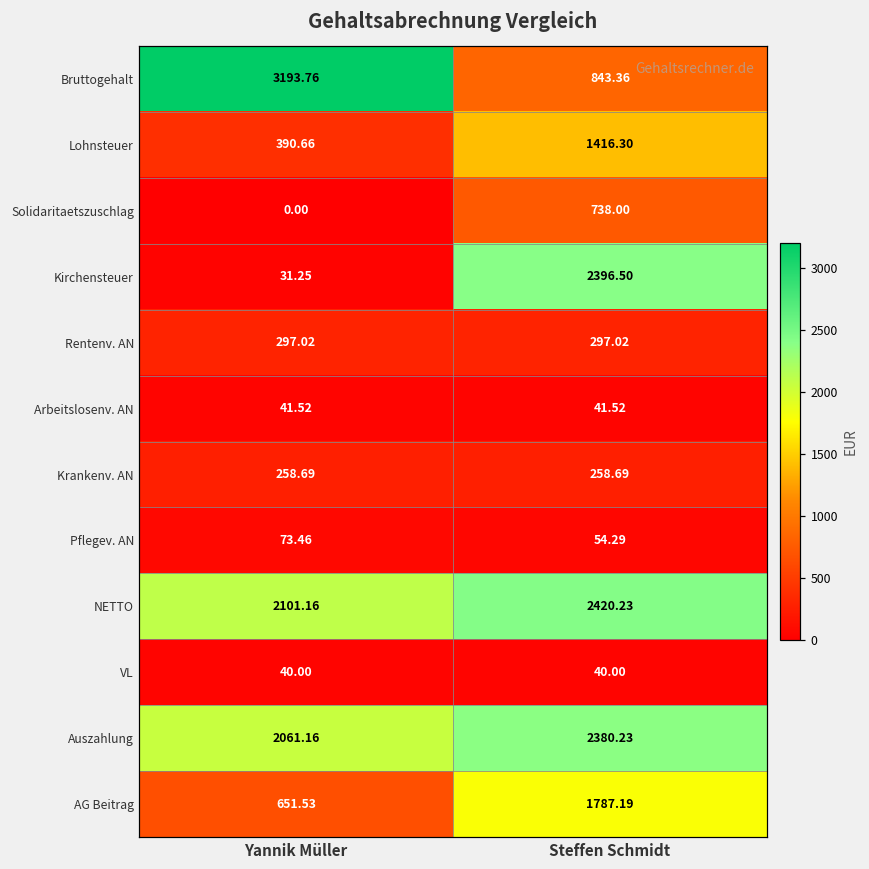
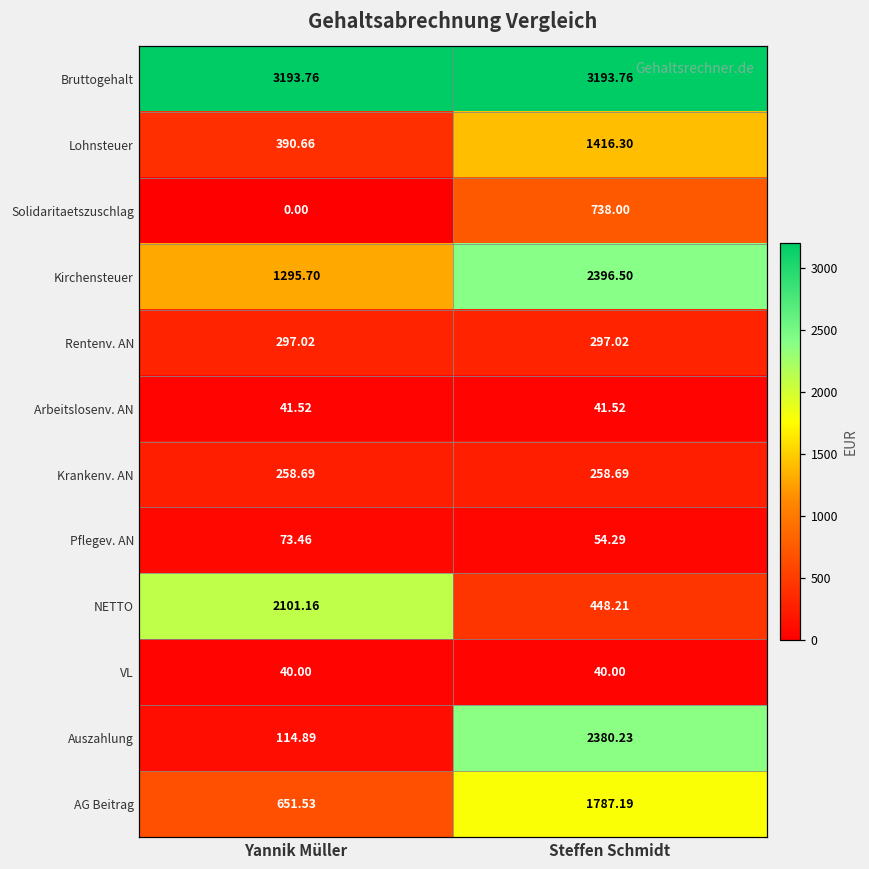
  {
    "Bruttogehalt": {
      "Yannik Müller": 3193.76,
-     "Steffen Schmidt": 843.36
+     "Steffen Schmidt": 3193.76
    },
    "Lohnsteuer": {
      "Yannik Müller": 390.66,
      "Steffen Schmidt": 1416.30
    },
    "Solidaritaetszuschlag": {
      "Yannik Müller": 0.00,
      "Steffen Schmidt": 738.00
    },
    "Kirchensteuer": {
-     "Yannik Müller": 31.25,
+     "Yannik Müller": 1295.70,
      "Steffen Schmidt": 2396.50
    },
    "Rentenv. AN": {
      "Yannik Müller": 297.02,
      "Steffen Schmidt": 297.02
    },
    "Arbeitslosenv. AN": {
      "Yannik Müller": 41.52,
      "Steffen Schmidt": 41.52
    },
    "Krankenv. AN": {
      "Yannik Müller": 258.69,
      "Steffen Schmidt": 258.69
    },
    "Pflegev. AN": {
      "Yannik Müller": 73.46,
      "Steffen Schmidt": 54.29
    },
    "NETTO": {
      "Yannik Müller": 2101.16,
-     "Steffen Schmidt": 2420.23
+     "Steffen Schmidt": 448.21
    },
    "VL": {
      "Yannik Müller": 40.00,
      "Steffen Schmidt": 40.00
    },
    "Auszahlung": {
-     "Yannik Müller": 2061.16,
+     "Yannik Müller": 114.89,
      "Steffen Schmidt": 2380.23
    },
    "AG Beitrag": {
      "Yannik Müller": 651.53,
      "Steffen Schmidt": 1787.19
    }
  }
